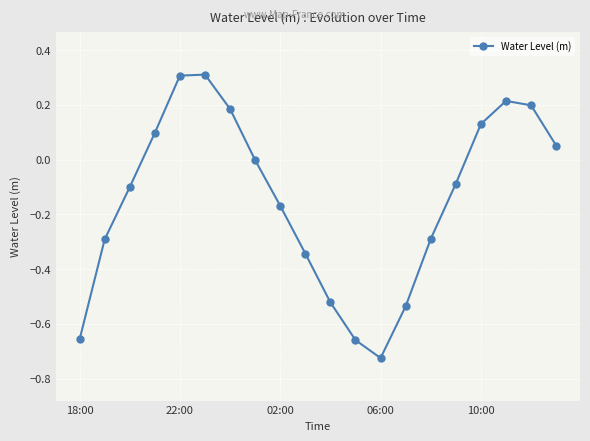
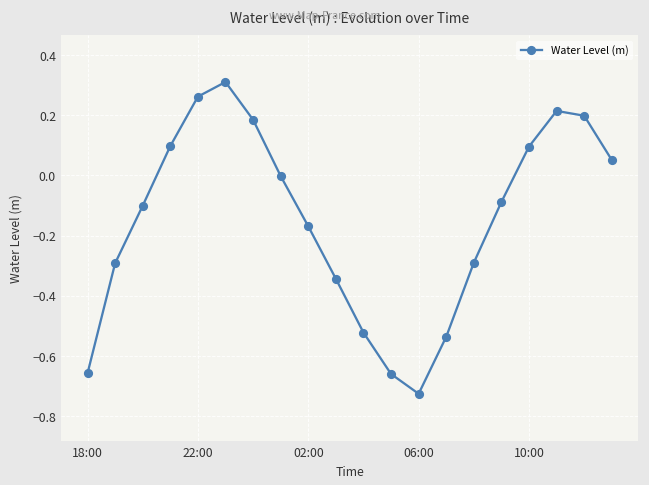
  {
    "18:00": -0.66,
-   "22:00": 0.31,
+   "22:00": 0.26,
    "02:00": -0.17,
    "06:00": -0.73,
-   "10:00": 0.13
+   "10:00": 0.10
  }
